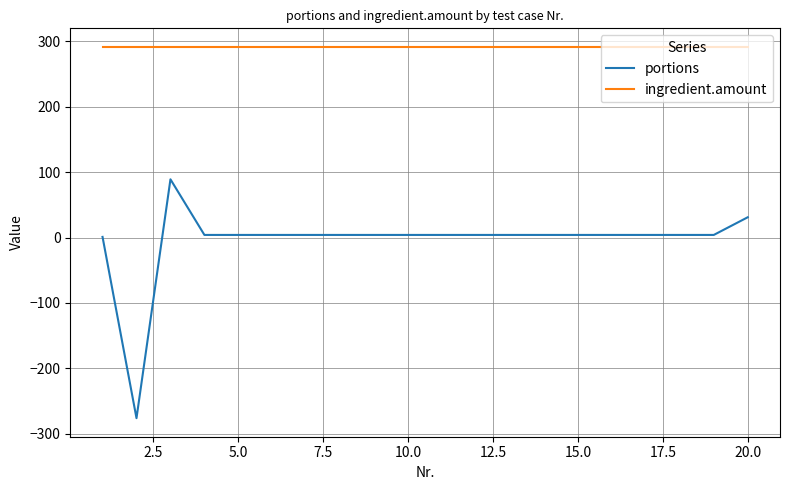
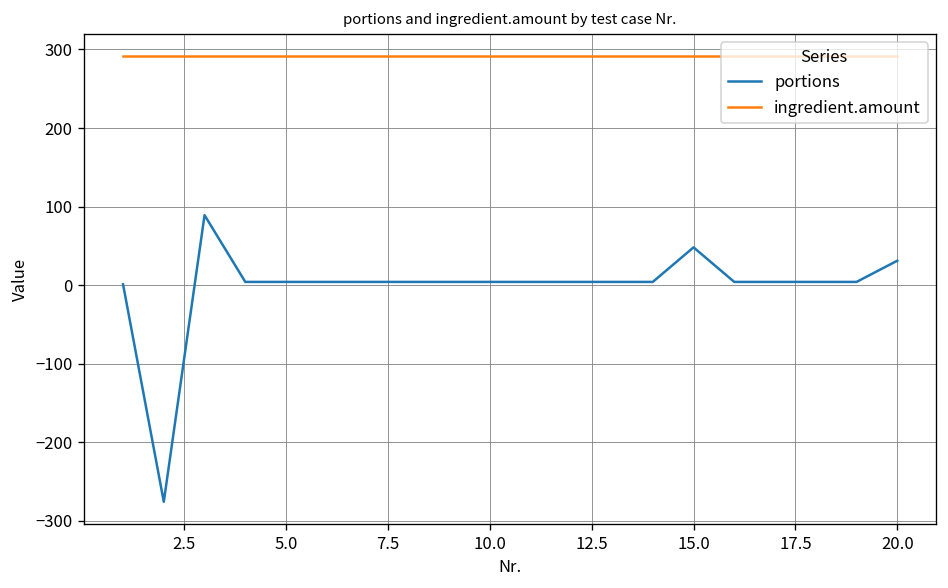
  {
    "portions": {
      "5.0": 0,
      "10.0": 0,
-     "15.0": 0,
+     "15.0": 50,
      "20.0": 30
    },
    "ingredient.amount": {
      "5.0": 290,
      "10.0": 290,
      "15.0": 290
    }
  }
